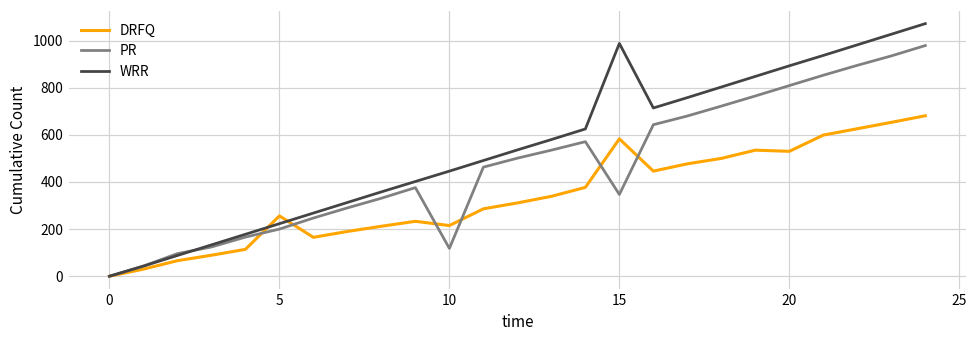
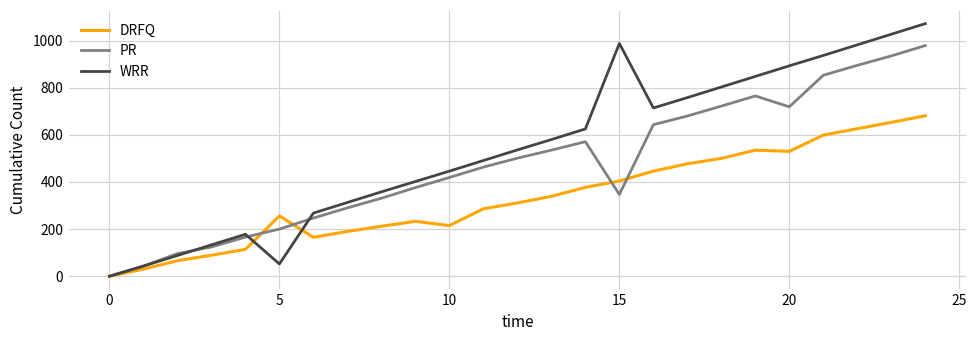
  {
    "DRFQ": {
      "5": 260,
      "10": 220,
-     "15": 580,
+     "15": 400,
      "20": 530
    },
    "PR": {
      "5": 200,
-     "10": 120,
+     "10": 420,
      "15": 350,
-     "20": 810
+     "20": 720
    },
    "WRR": {
-     "5": 220,
+     "5": 50,
      "10": 450,
      "15": 990,
      "20": 890
    }
  }
